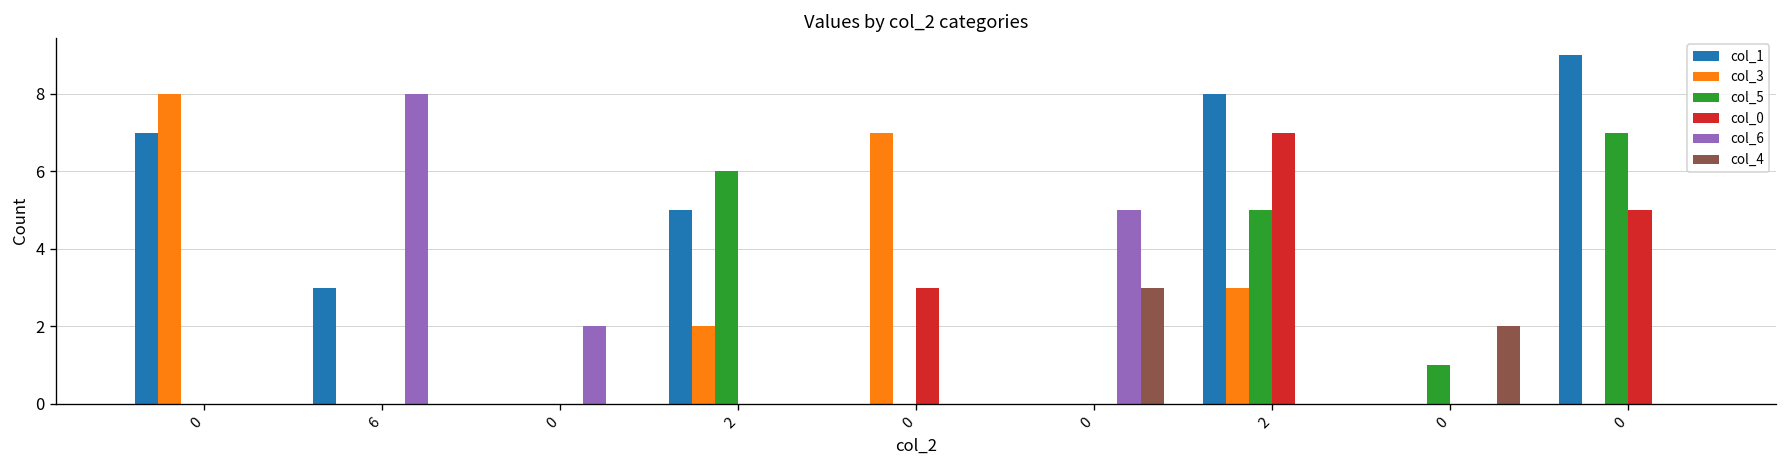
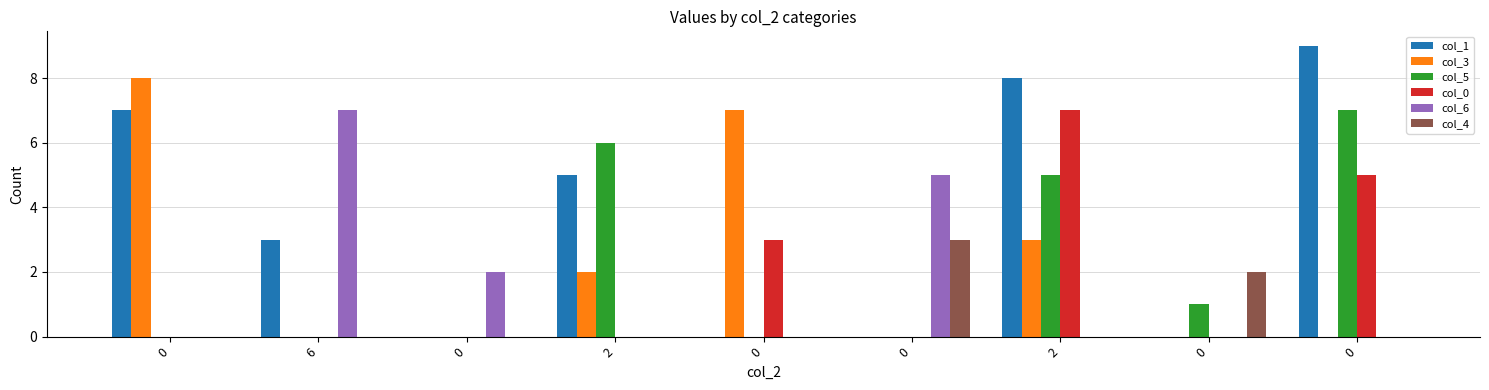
  {
    "col_1": {
      "6": 3
    },
    "col_3": {
      "6": 0
    },
    "col_5": {
      "6": 0
    },
    "col_0": {
      "6": 0
    },
    "col_6": {
-     "6": 8
+     "6": 7
    },
    "col_4": {
      "6": 0
    }
  }
